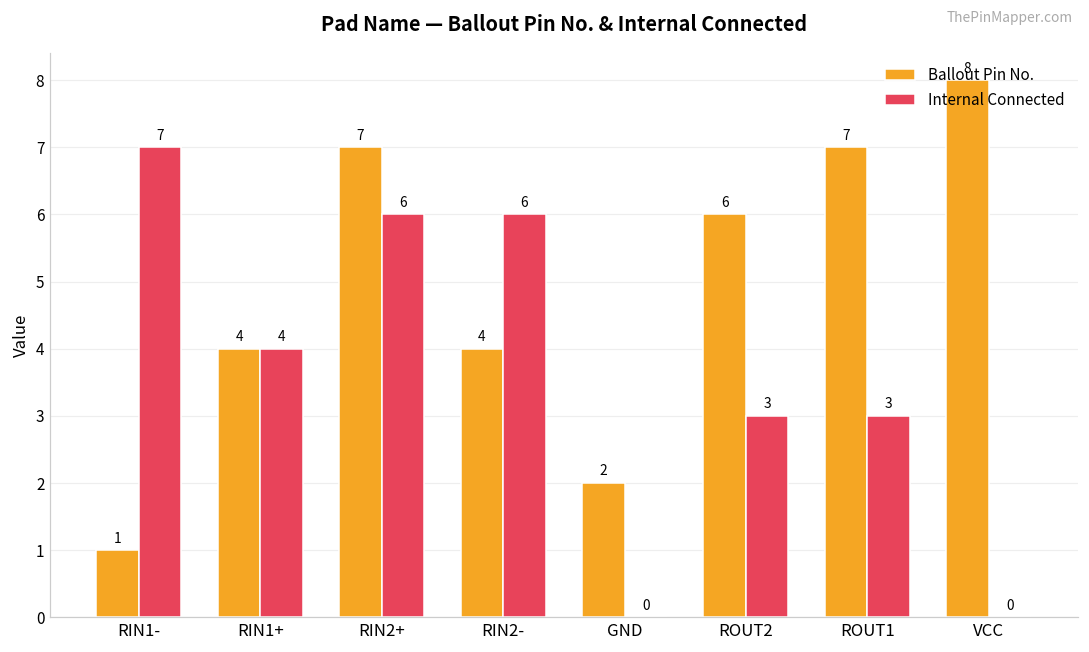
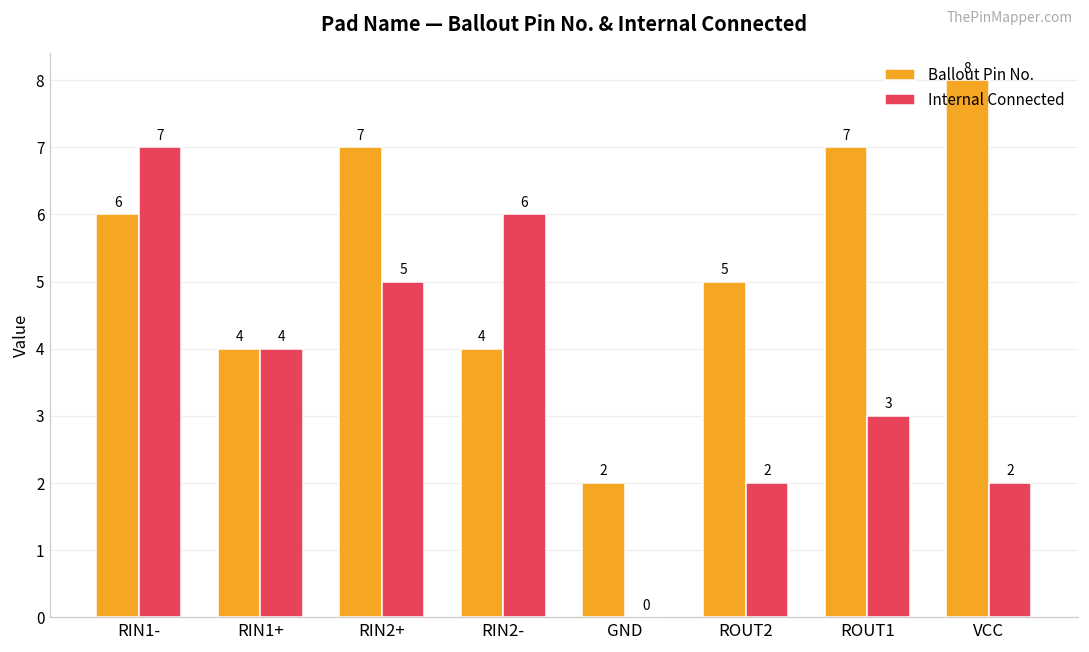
  {
    "Ballout Pin No.": {
-     "RIN1-": 1,
+     "RIN1-": 6,
      "RIN1+": 4,
      "RIN2+": 7,
      "RIN2-": 4,
      "GND": 2,
-     "ROUT2": 6,
+     "ROUT2": 5,
      "ROUT1": 7,
      "VCC": 8
    },
    "Internal Connected": {
      "RIN1-": 7,
      "RIN1+": 4,
-     "RIN2+": 6,
+     "RIN2+": 5,
      "RIN2-": 6,
      "GND": 0,
-     "ROUT2": 3,
+     "ROUT2": 2,
      "ROUT1": 3,
-     "VCC": 0
+     "VCC": 2
    }
  }
